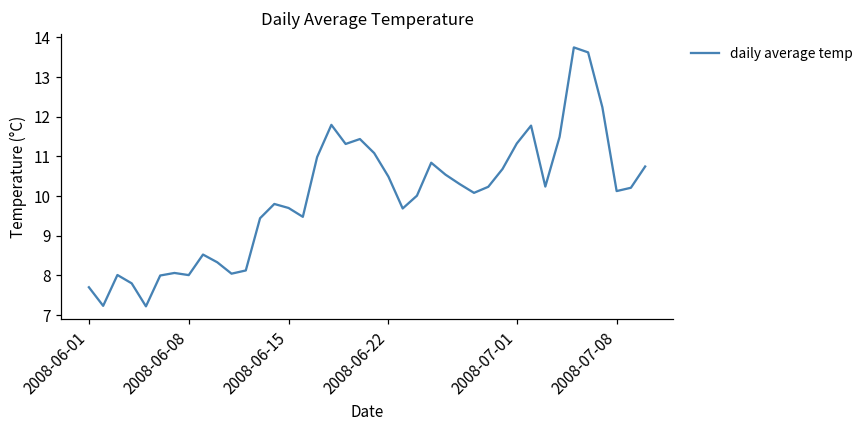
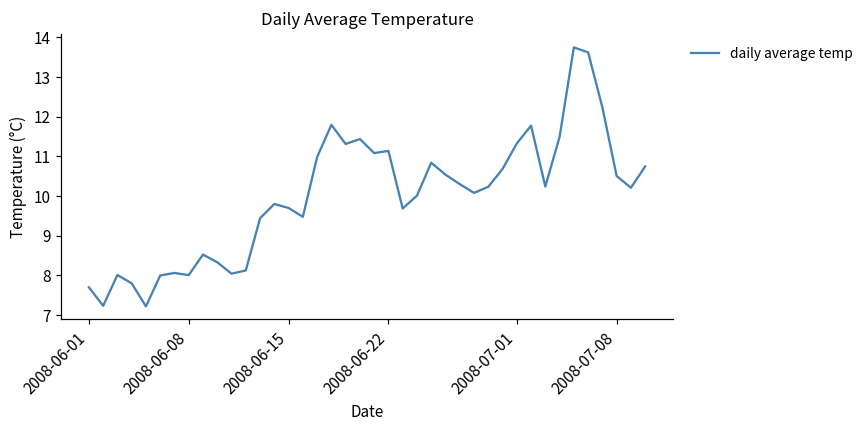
  {
    "2008-06-01": 7.7,
    "2008-06-08": 8.0,
    "2008-06-15": 9.7,
-   "2008-06-22": 10.5,
+   "2008-06-22": 11.1,
    "2008-07-01": 11.3,
-   "2008-07-08": 10.1
+   "2008-07-08": 10.5
  }
